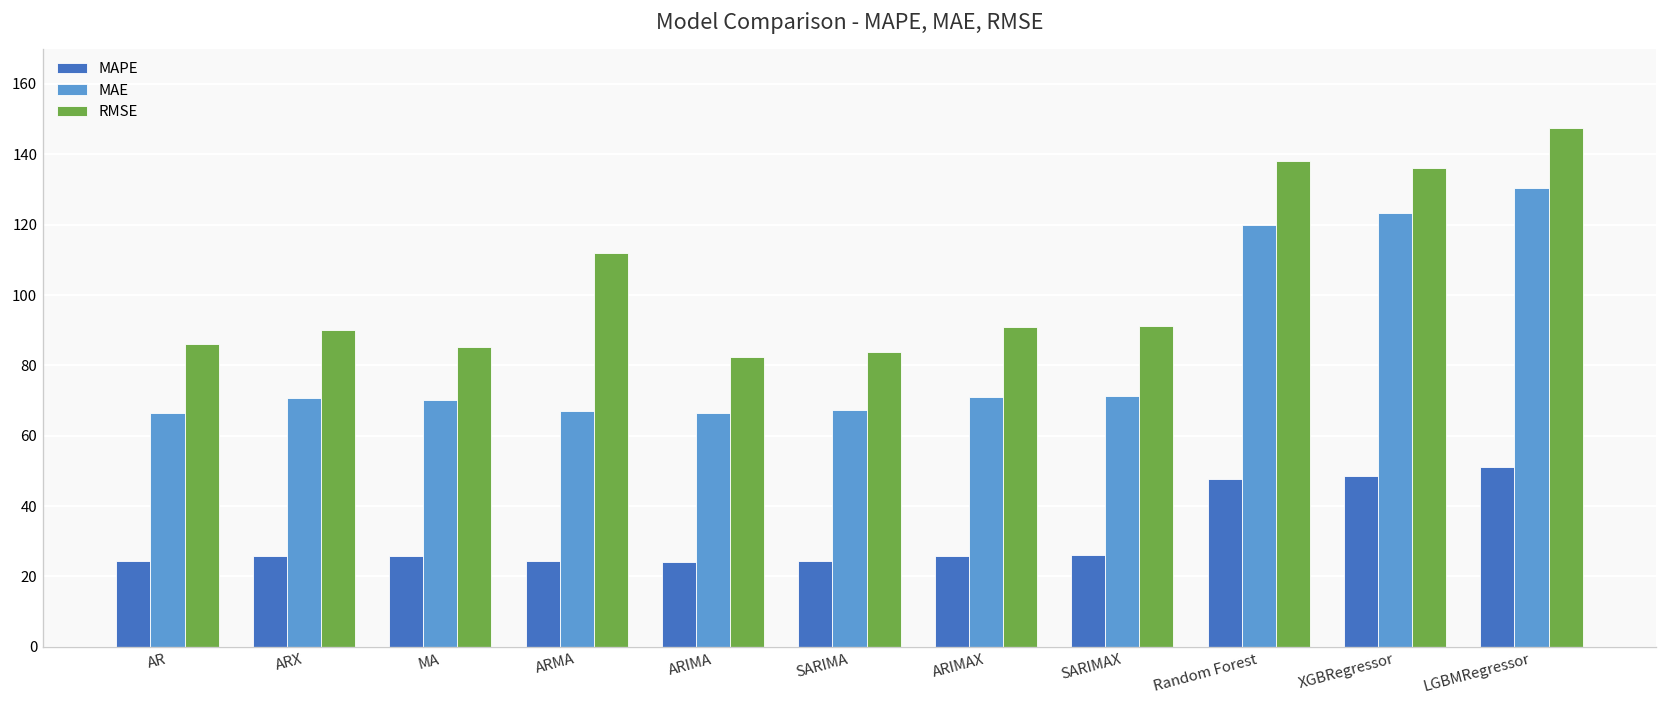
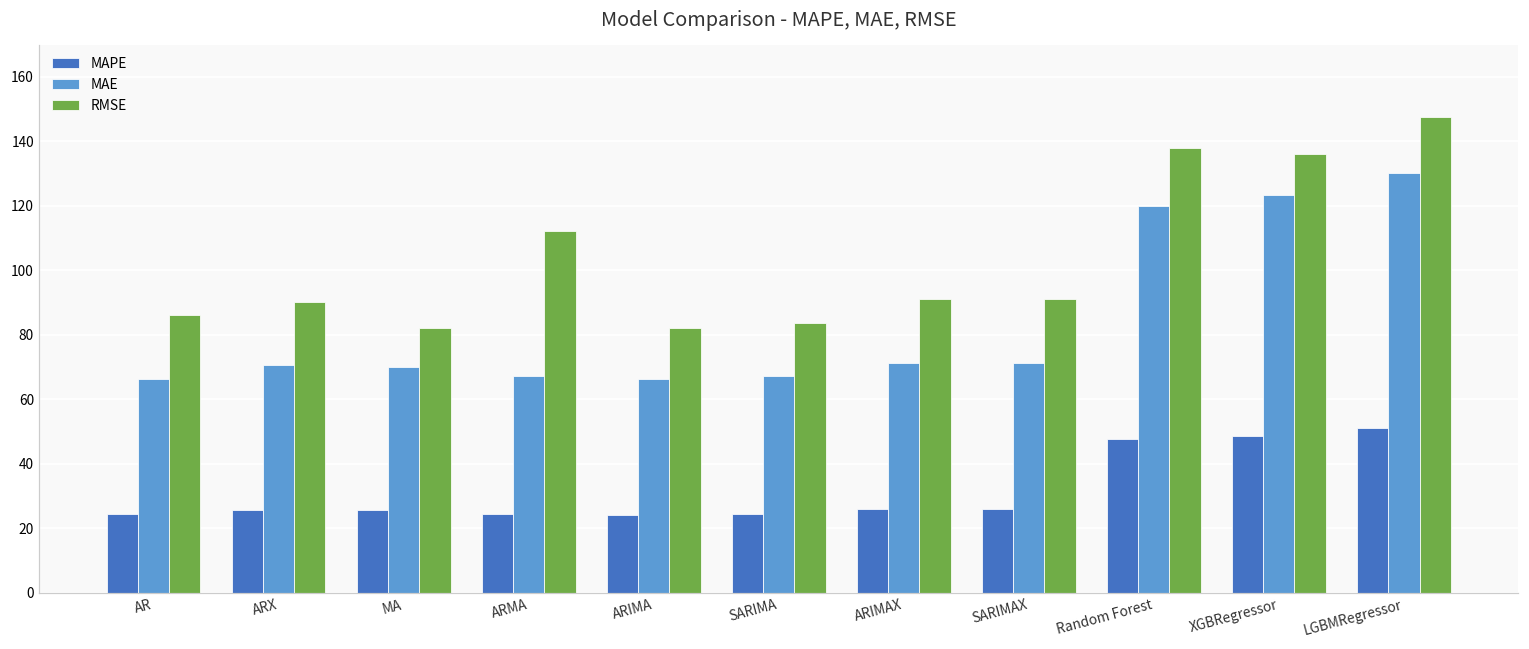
  {
    "RMSE": {
      "AR": 86,
      "ARX": 90,
-     "MA": 85,
+     "MA": 82,
      "ARMA": 112,
      "ARIMA": 82,
      "SARIMA": 84,
      "ARIMAX": 91,
      "SARIMAX": 91,
      "Random Forest": 138,
      "XGBRegressor": 136,
      "LGBMRegressor": 148
    }
  }
